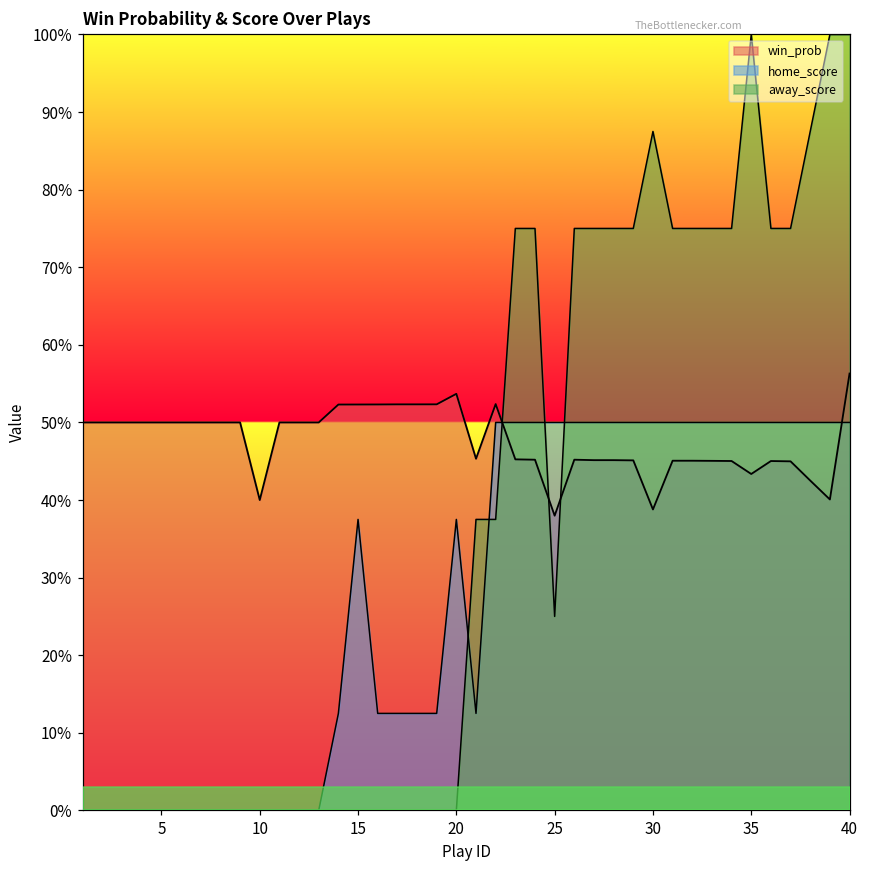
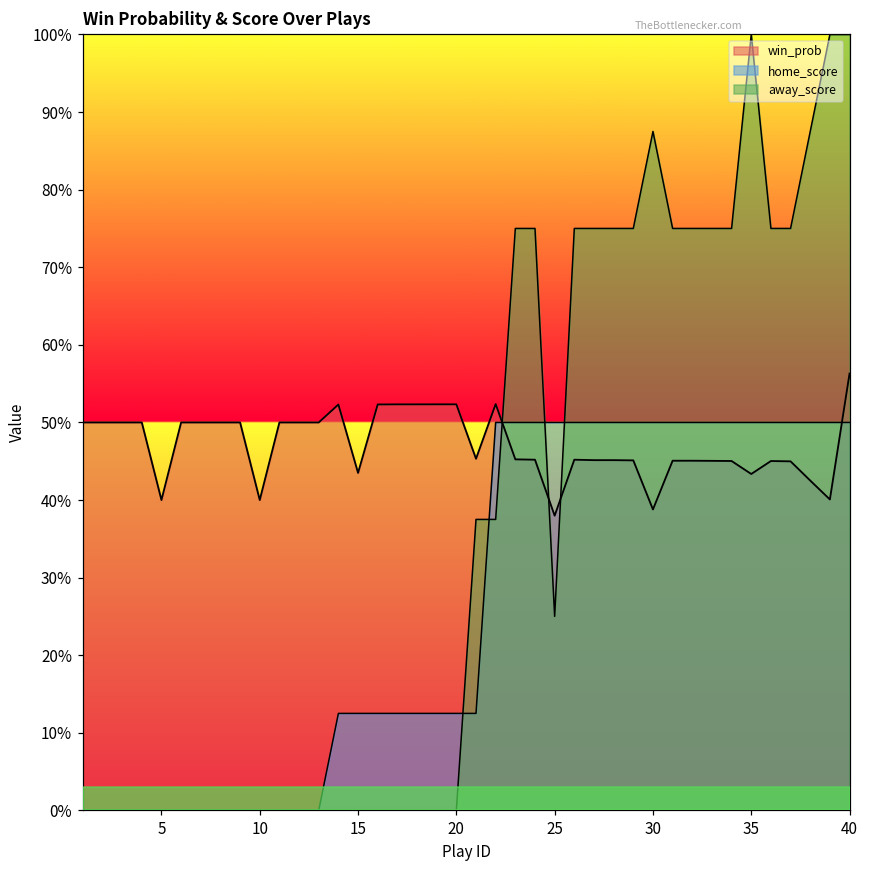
  {
    "win_prob": {
-     "5": "50%",
+     "5": "40%",
      "10": "40%",
-     "15": "52%",
-     "20": "54%",
+     "15": "43%",
+     "20": "52%",
      "25": "38%",
      "30": "39%",
      "35": "43%",
      "40": "56%"
    },
    "home_score": {
-     "15": "38%",
-     "20": "38%",
+     "15": "13%",
+     "20": "13%",
      "25": "50%",
      "30": "50%",
      "35": "50%",
      "40": "50%"
    },
    "away_score": {
      "25": "25%",
      "30": "88%",
      "35": "100%",
      "40": "100%"
    }
  }
